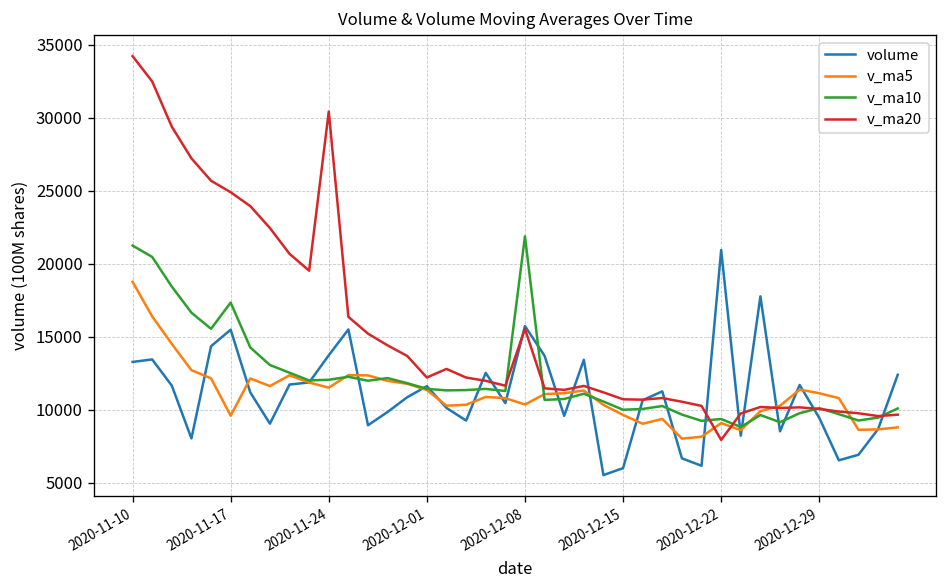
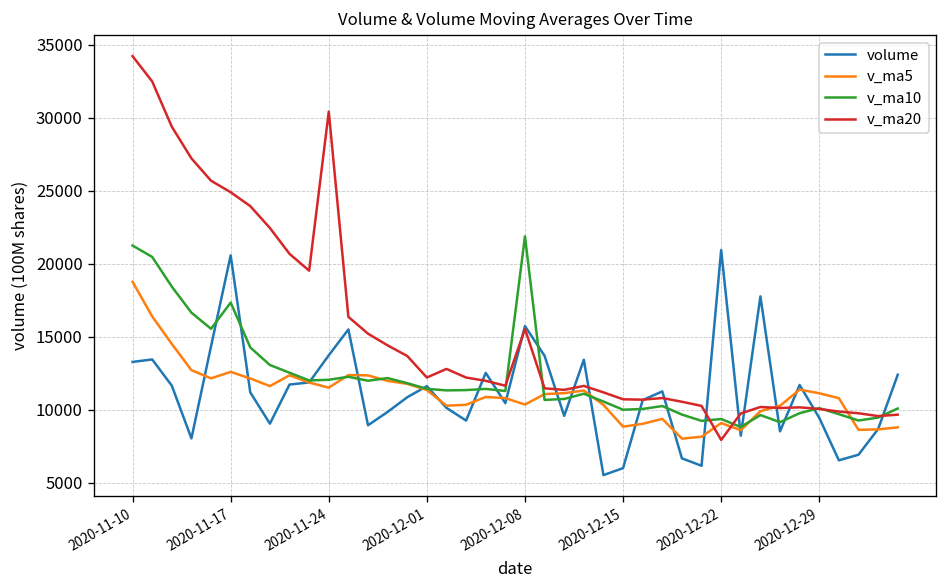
  {
    "volume": {
      "2020-11-10": 13300,
-     "2020-11-17": 15500,
+     "2020-11-17": 20600,
      "2020-11-24": 13700,
      "2020-12-15": 6000,
      "2020-12-22": 20900,
      "2020-12-29": 9400
    },
    "v_ma5": {
      "2020-11-10": 18800,
-     "2020-11-17": 9600,
+     "2020-11-17": 12600,
      "2020-11-24": 11500,
      "2020-12-08": 10400,
-     "2020-12-15": 9600,
+     "2020-12-15": 8800,
      "2020-12-22": 9100,
      "2020-12-29": 11100
    },
    "v_ma10": {
      "2020-11-10": 21200,
      "2020-11-17": 17300,
      "2020-11-24": 12000,
      "2020-12-08": 21900,
      "2020-12-15": 10000,
      "2020-12-22": 9400
    },
    "v_ma20": {
      "2020-11-10": 34200,
      "2020-11-17": 24900,
      "2020-11-24": 30400,
      "2020-12-01": 12200,
      "2020-12-15": 10700,
      "2020-12-22": 7900
    }
  }
